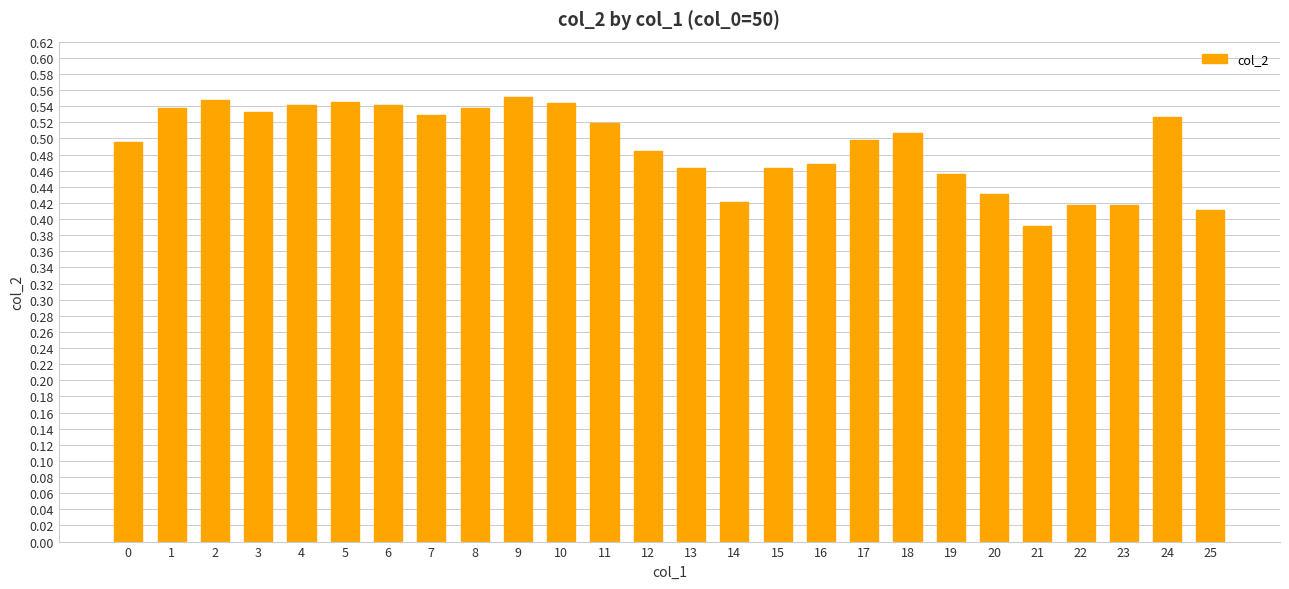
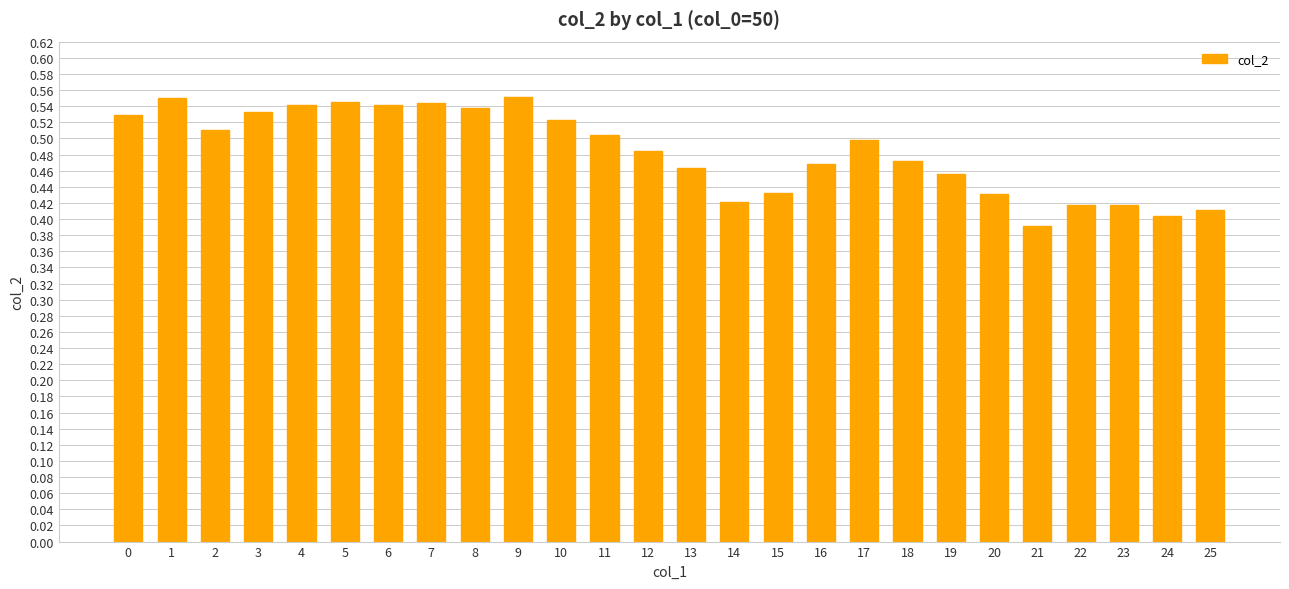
  {
-   "0": 0.50,
-   "1": 0.54,
-   "2": 0.55,
+   "0": 0.53,
+   "1": 0.55,
+   "2": 0.51,
    "3": 0.53,
    "4": 0.54,
    "5": 0.55,
    "6": 0.54,
-   "7": 0.53,
+   "7": 0.54,
    "8": 0.54,
    "9": 0.55,
-   "10": 0.54,
-   "11": 0.52,
+   "10": 0.52,
+   "11": 0.50,
    "12": 0.48,
    "13": 0.46,
    "14": 0.42,
-   "15": 0.46,
+   "15": 0.43,
    "16": 0.47,
    "17": 0.50,
-   "18": 0.51,
+   "18": 0.47,
    "19": 0.46,
    "20": 0.43,
    "21": 0.39,
    "22": 0.42,
    "23": 0.42,
-   "24": 0.53,
+   "24": 0.40,
    "25": 0.41
  }
